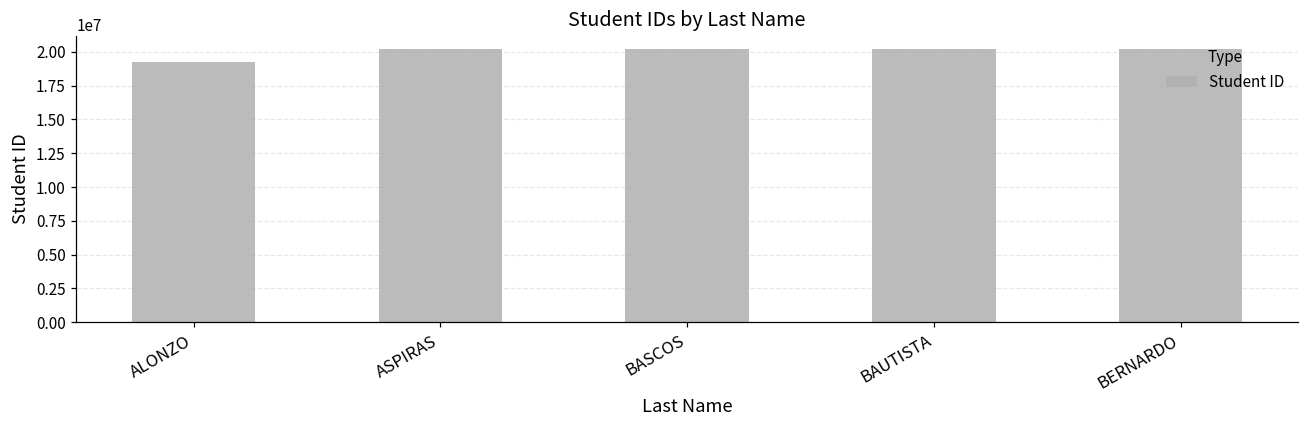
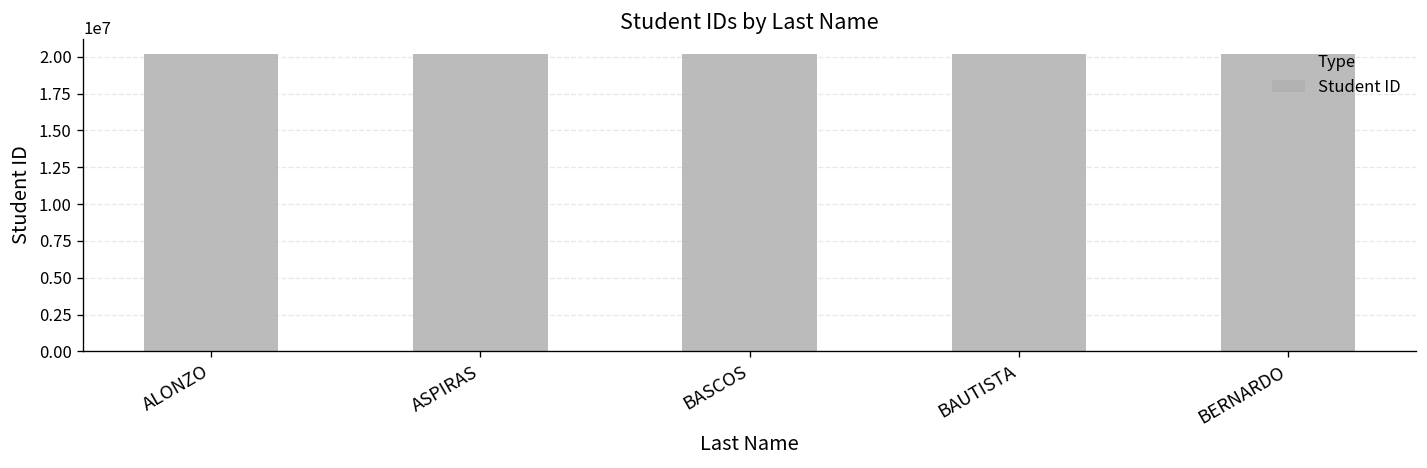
  {
-   "ALONZO": 19200000,
+   "ALONZO": 20200000,
    "ASPIRAS": 20200000,
    "BASCOS": 20200000,
    "BAUTISTA": 20200000,
    "BERNARDO": 20200000
  }
